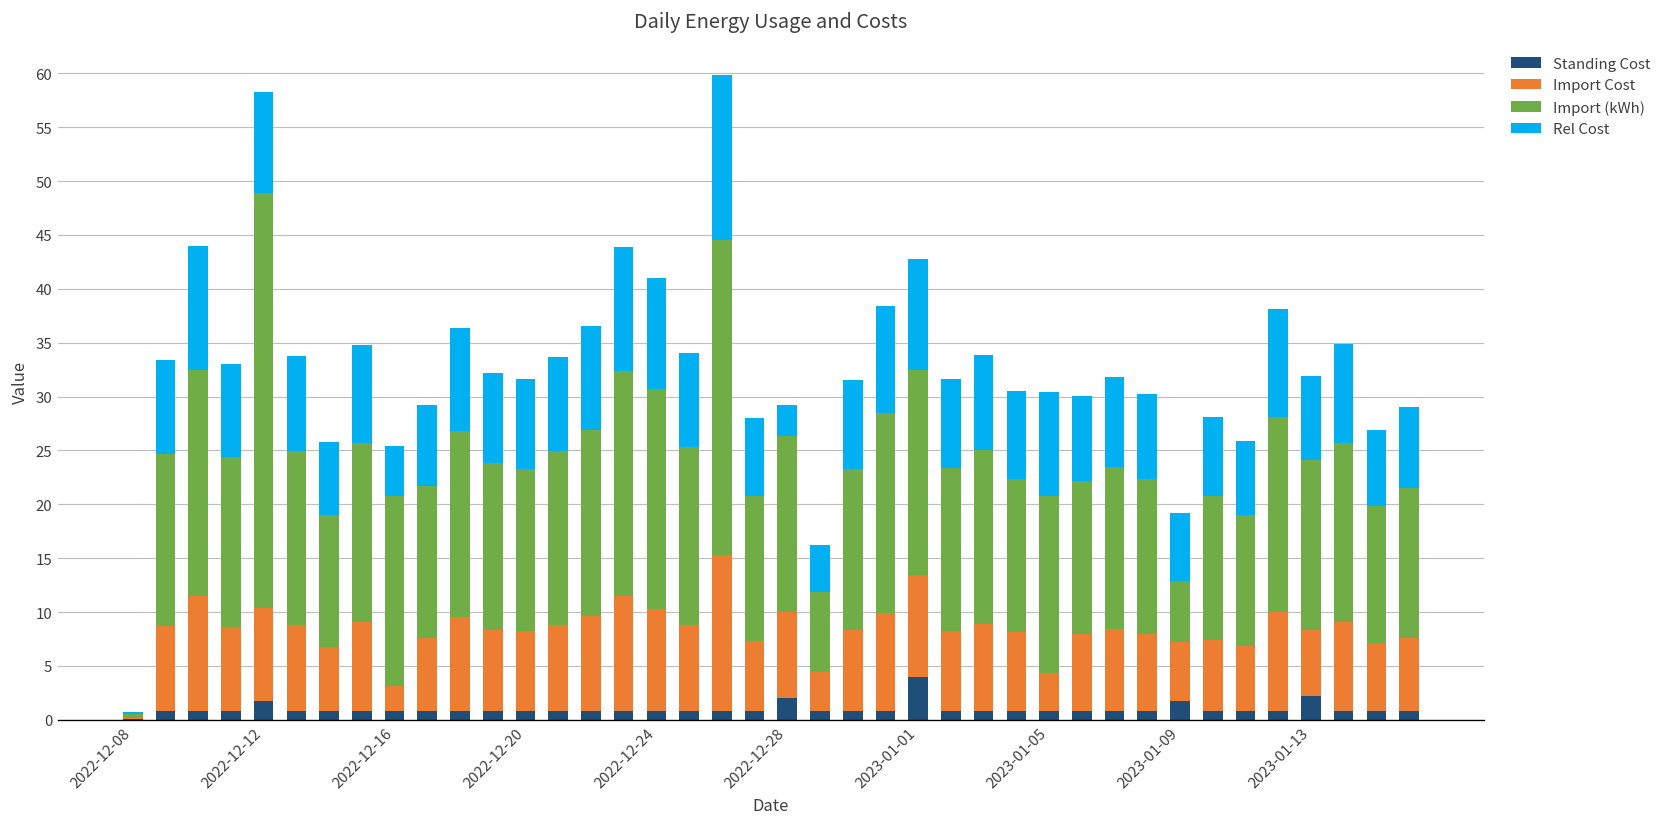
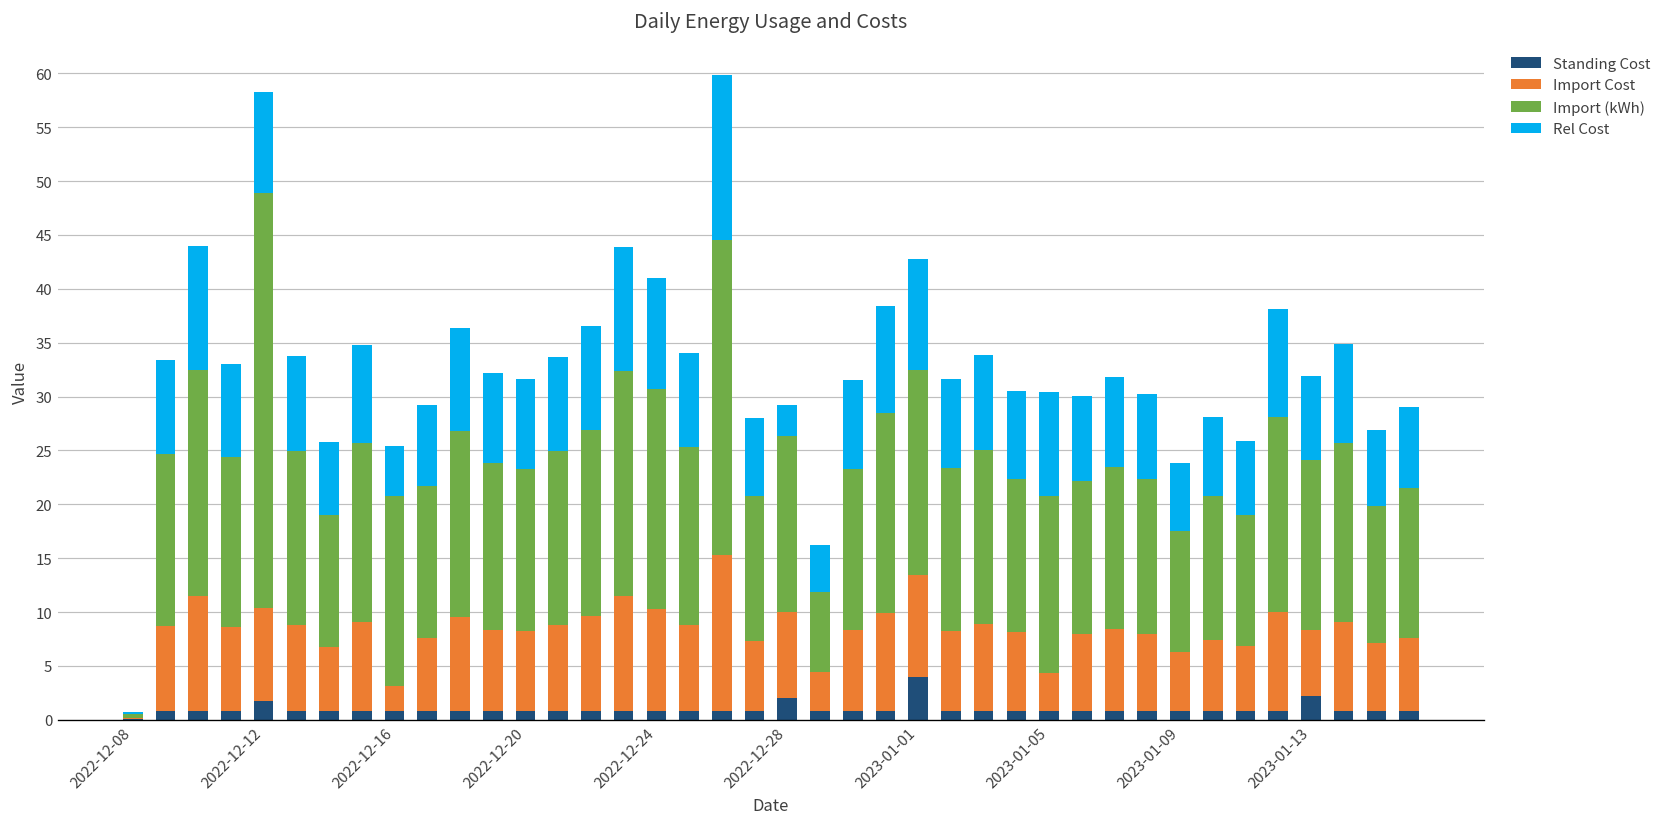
  {
    "Standing Cost": {
      "2022-12-12": 2,
      "2022-12-16": 1,
      "2022-12-20": 1,
      "2022-12-24": 1,
      "2022-12-28": 2,
      "2023-01-01": 4,
      "2023-01-05": 1,
-     "2023-01-09": 2,
+     "2023-01-09": 1,
      "2023-01-13": 2
    },
    "Import Cost": {
      "2022-12-12": 9,
      "2022-12-16": 2,
      "2022-12-20": 8,
      "2022-12-24": 10,
      "2022-12-28": 8,
      "2023-01-01": 10,
      "2023-01-05": 4,
      "2023-01-09": 5,
      "2023-01-13": 6
    },
    "Import (kWh)": {
      "2022-12-08": 0,
      "2022-12-12": 38,
      "2022-12-16": 18,
      "2022-12-20": 15,
      "2022-12-24": 20,
      "2022-12-28": 16,
      "2023-01-01": 19,
      "2023-01-05": 16,
-     "2023-01-09": 6,
+     "2023-01-09": 11,
      "2023-01-13": 16
    },
    "Rel Cost": {
      "2022-12-12": 9,
      "2022-12-16": 5,
      "2022-12-20": 8,
      "2022-12-24": 10,
      "2022-12-28": 3,
      "2023-01-01": 10,
      "2023-01-05": 10,
      "2023-01-09": 6,
      "2023-01-13": 8
    }
  }
